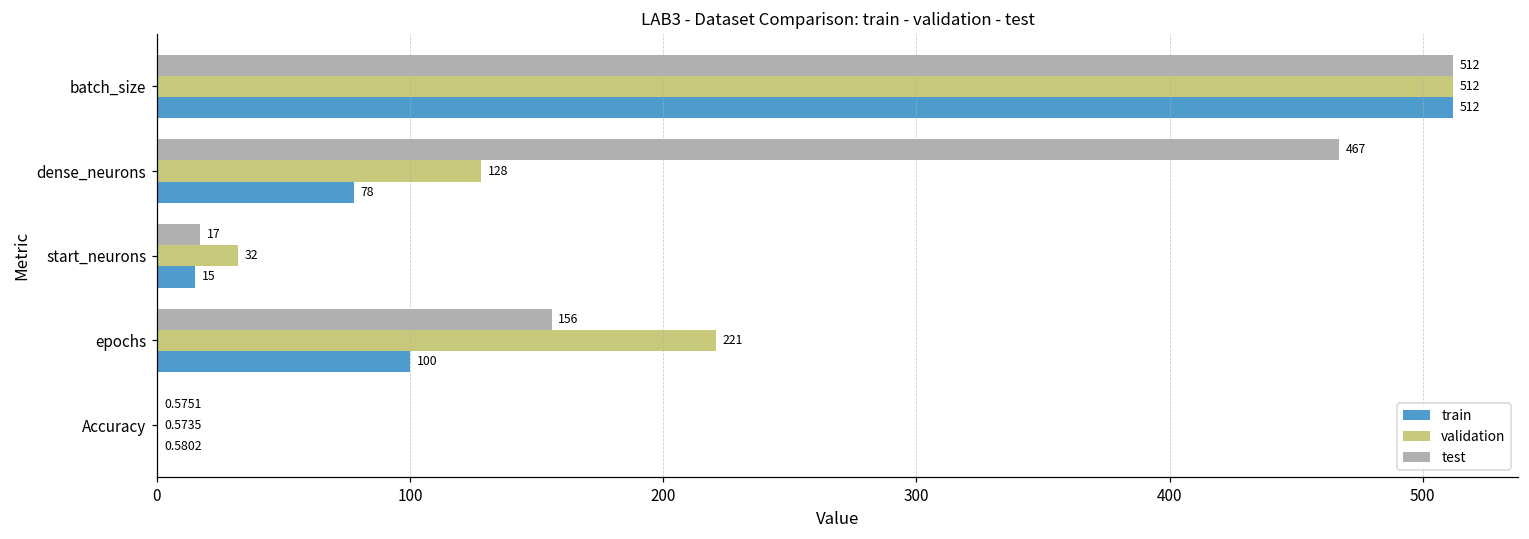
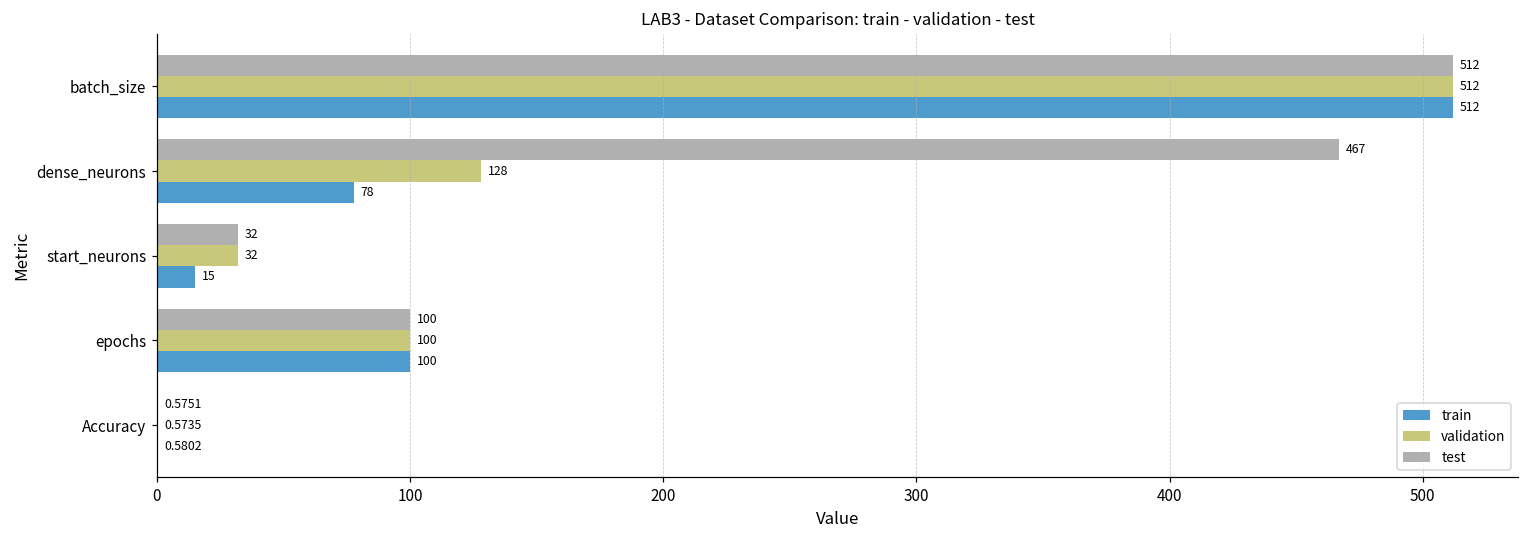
  {
    "train": {
      "batch_size": 512,
      "dense_neurons": 78,
      "start_neurons": 15,
      "epochs": 100,
      "Accuracy": 0.5802
    },
    "validation": {
      "batch_size": 512,
      "dense_neurons": 128,
      "start_neurons": 32,
-     "epochs": 221,
+     "epochs": 100,
      "Accuracy": 0.5735
    },
    "test": {
      "batch_size": 512,
      "dense_neurons": 467,
-     "start_neurons": 17,
-     "epochs": 156,
+     "start_neurons": 32,
+     "epochs": 100,
      "Accuracy": 0.5751
    }
  }
